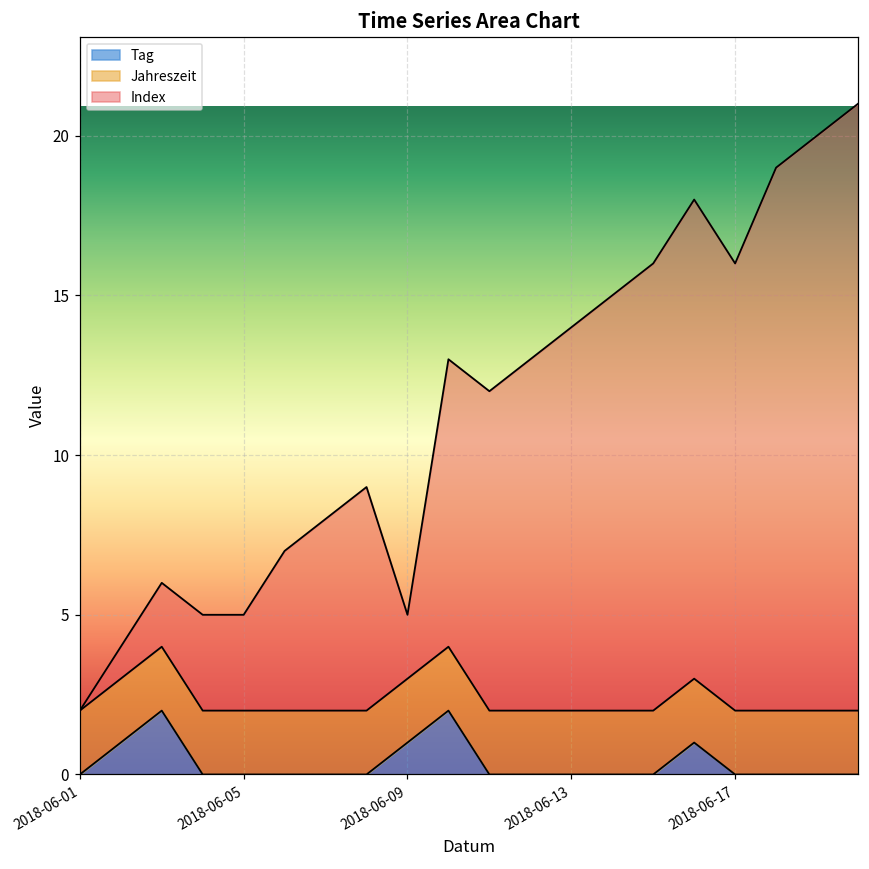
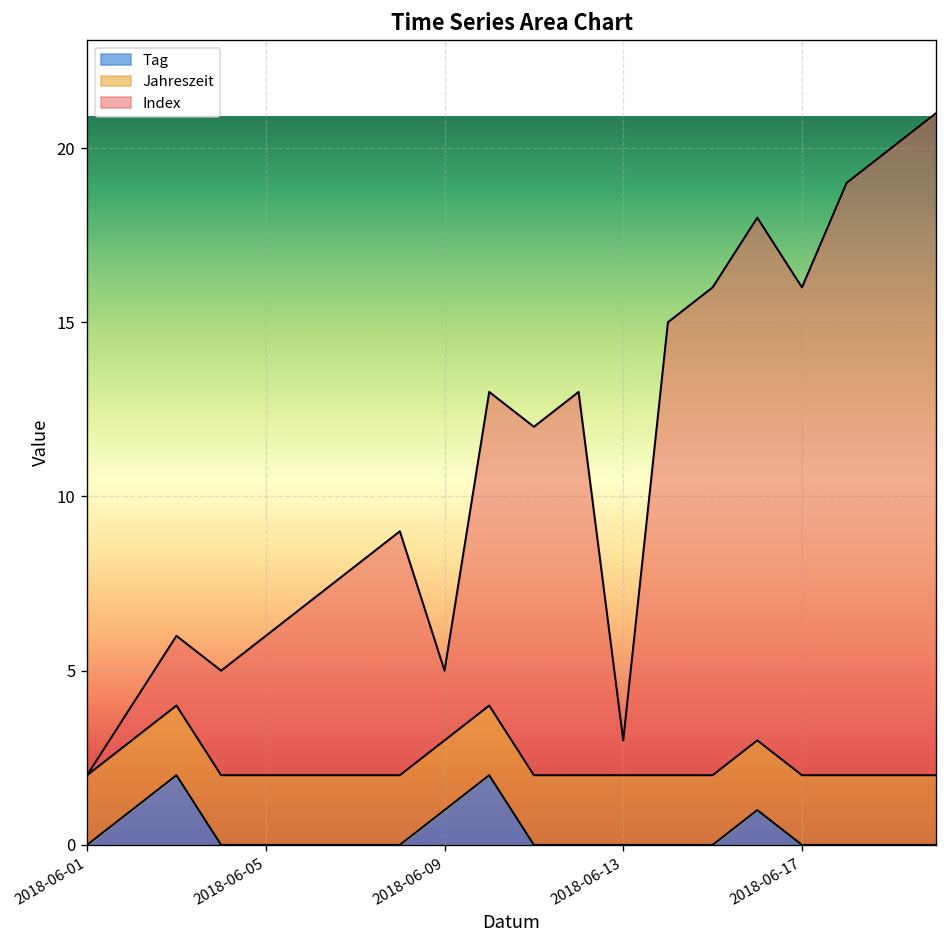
  {
    "Tag": {
      "2018-06-01": 0,
      "2018-06-05": 0,
      "2018-06-09": 1,
      "2018-06-13": 0,
      "2018-06-17": 0
    },
    "Jahreszeit": {
      "2018-06-05": 2,
      "2018-06-09": 2,
      "2018-06-13": 2,
      "2018-06-17": 2
    },
    "Index": {
-     "2018-06-05": 3,
+     "2018-06-05": 4,
      "2018-06-09": 2,
-     "2018-06-13": 12,
+     "2018-06-13": 1,
      "2018-06-17": 14
    }
  }
